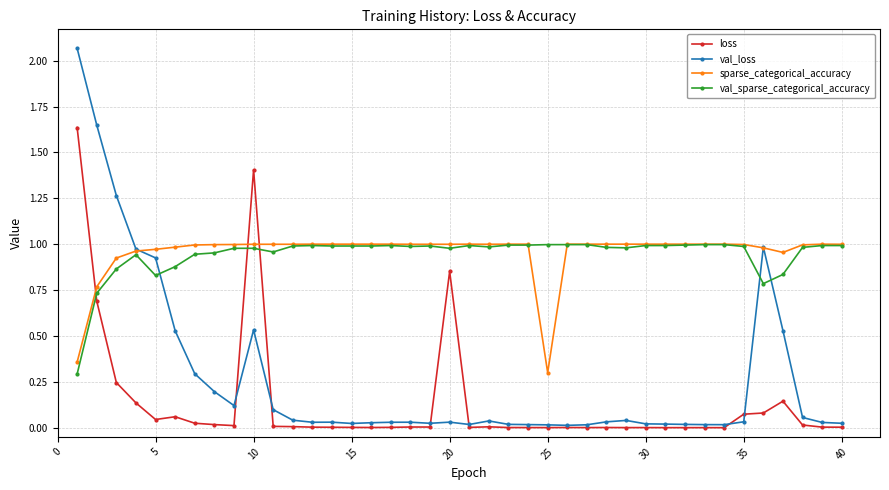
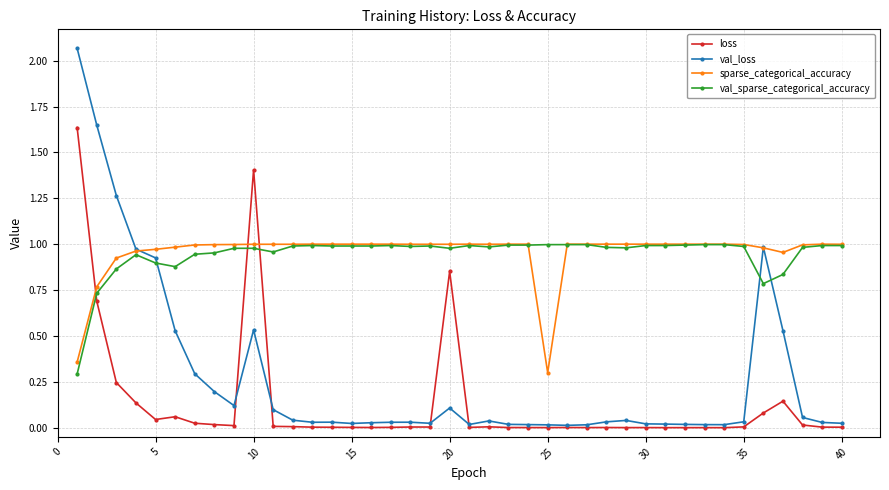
  {
    "loss": {
      "5": 0.04,
      "10": 1.41,
      "15": 0.00,
      "20": 0.85,
      "25": 0.00,
      "30": 0.00,
-     "35": 0.07,
+     "35": 0.00,
      "40": 0.00
    },
    "val_loss": {
      "5": 0.93,
      "10": 0.53,
      "15": 0.02,
-     "20": 0.03,
+     "20": 0.11,
      "25": 0.02,
      "30": 0.02,
      "35": 0.03,
      "40": 0.02
    },
    "sparse_categorical_accuracy": {
      "5": 0.97,
      "10": 1.00,
      "20": 1.00,
      "25": 0.30
    },
    "val_sparse_categorical_accuracy": {
-     "5": 0.83,
+     "5": 0.90,
      "10": 0.98,
      "20": 0.98,
      "25": 1.00
    }
  }
